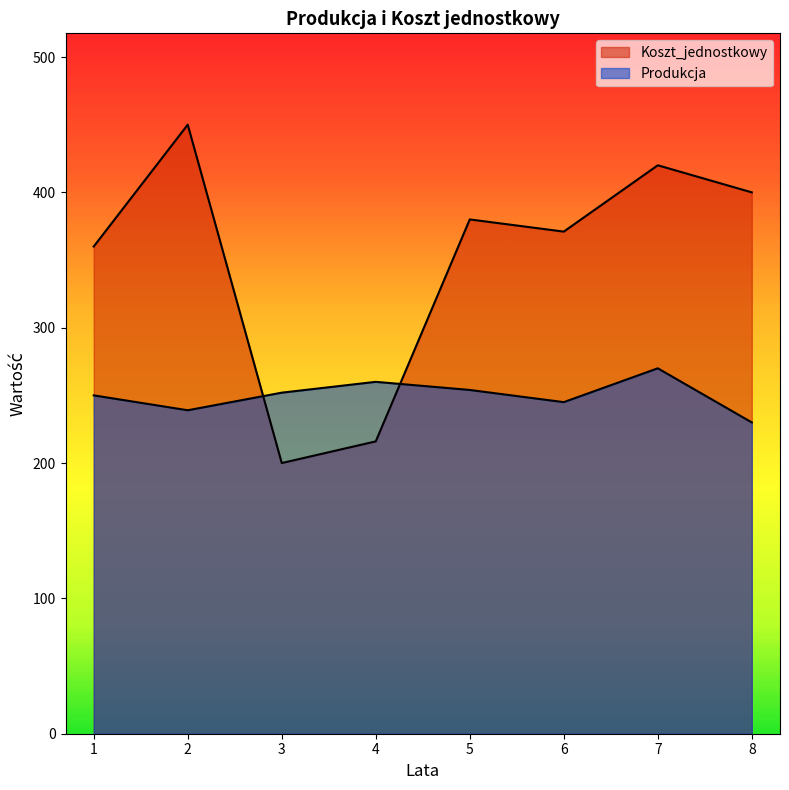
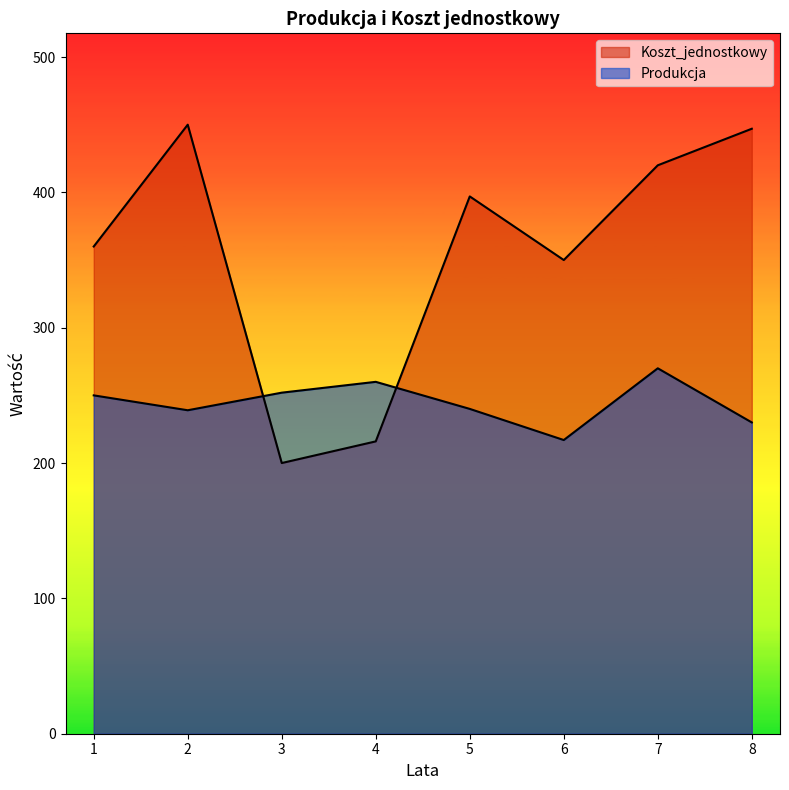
  {
    "Koszt_jednostkowy": {
      "1": 360,
      "2": 450,
      "3": 200,
      "4": 216,
-     "5": 380,
-     "6": 371,
+     "5": 397,
+     "6": 350,
      "7": 420,
-     "8": 400
+     "8": 447
    },
    "Produkcja": {
      "1": 250,
      "2": 239,
      "3": 252,
      "4": 260,
-     "5": 254,
-     "6": 245,
+     "5": 240,
+     "6": 217,
      "7": 270,
      "8": 230
    }
  }
